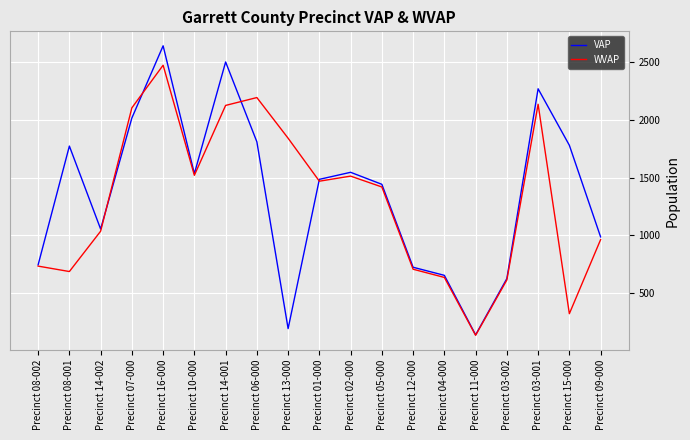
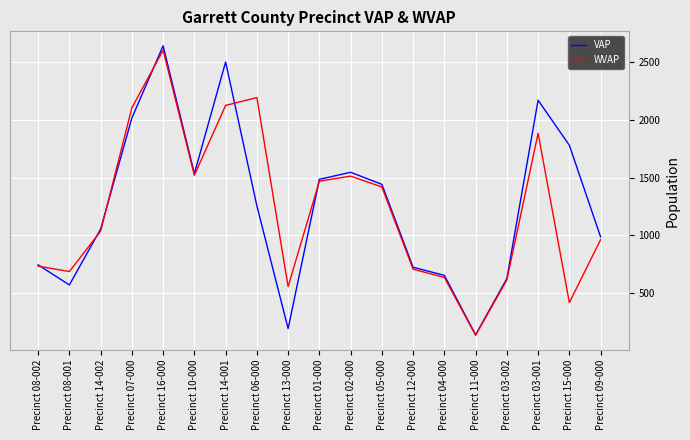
  {
    "VAP": {
-     "Precinct 08-001": 1770,
+     "Precinct 08-001": 570,
      "Precinct 07-000": 2020,
      "Precinct 16-000": 2640,
      "Precinct 14-001": 2500,
-     "Precinct 06-000": 1810,
+     "Precinct 06-000": 1260,
      "Precinct 13-000": 190,
      "Precinct 02-000": 1550,
      "Precinct 05-000": 1440,
-     "Precinct 03-001": 2270,
+     "Precinct 03-001": 2170,
      "Precinct 15-000": 1780,
      "Precinct 09-000": 990
    },
    "WVAP": {
      "Precinct 08-001": 690,
      "Precinct 07-000": 2110,
-     "Precinct 16-000": 2470,
+     "Precinct 16-000": 2600,
      "Precinct 14-001": 2130,
      "Precinct 06-000": 2190,
-     "Precinct 13-000": 1840,
+     "Precinct 13-000": 560,
      "Precinct 02-000": 1510,
      "Precinct 05-000": 1420,
-     "Precinct 03-001": 2140,
-     "Precinct 15-000": 320,
+     "Precinct 03-001": 1890,
+     "Precinct 15-000": 420,
      "Precinct 09-000": 960
    }
  }
